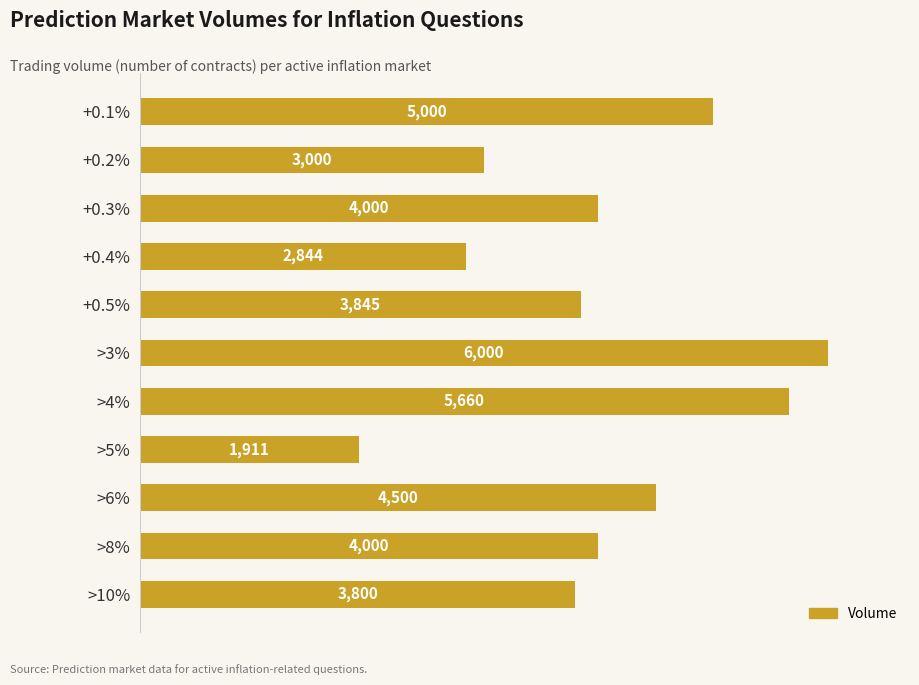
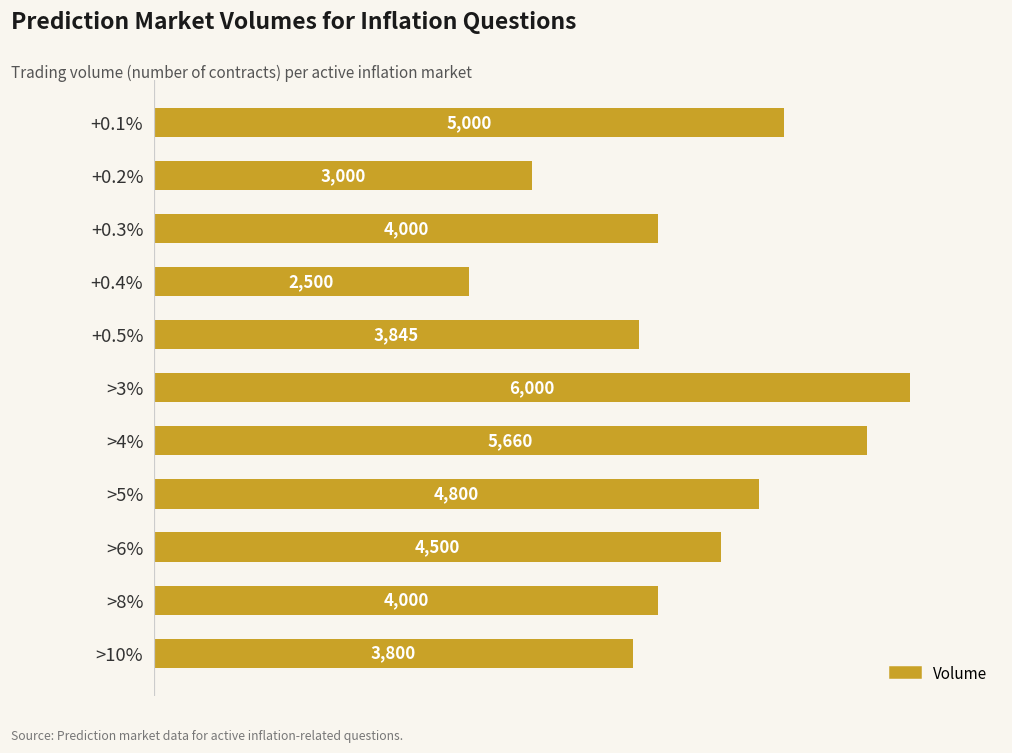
  {
    "+0.1%": "5,000",
    "+0.2%": "3,000",
    "+0.3%": "4,000",
-   "+0.4%": "2,844",
+   "+0.4%": "2,500",
    "+0.5%": "3,845",
    ">3%": "6,000",
    ">4%": "5,660",
-   ">5%": "1,911",
+   ">5%": "4,800",
    ">6%": "4,500",
    ">8%": "4,000",
    ">10%": "3,800"
  }
